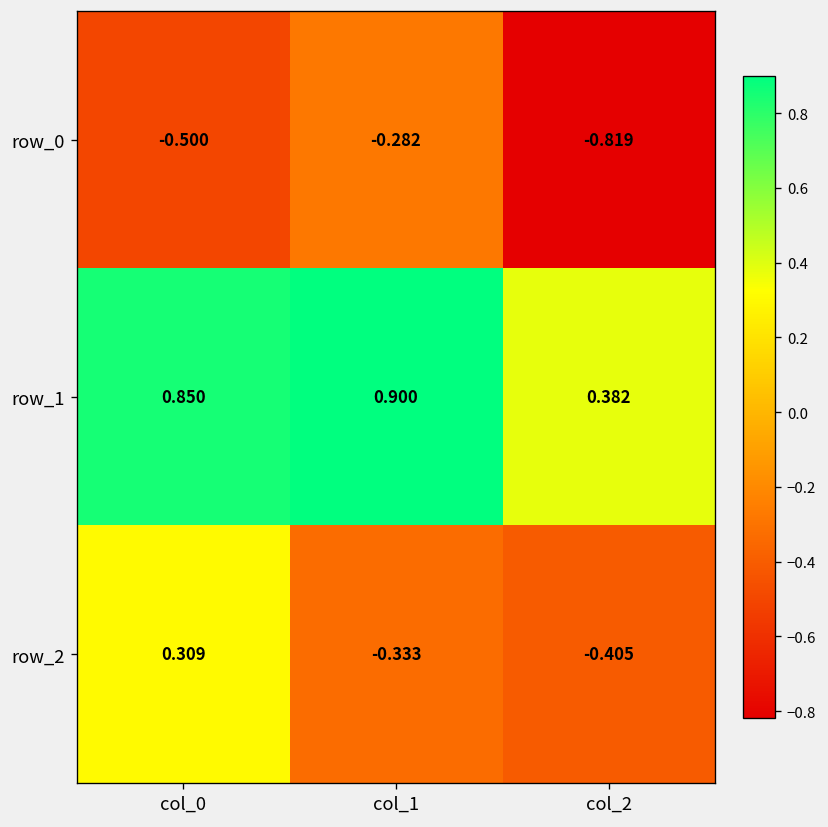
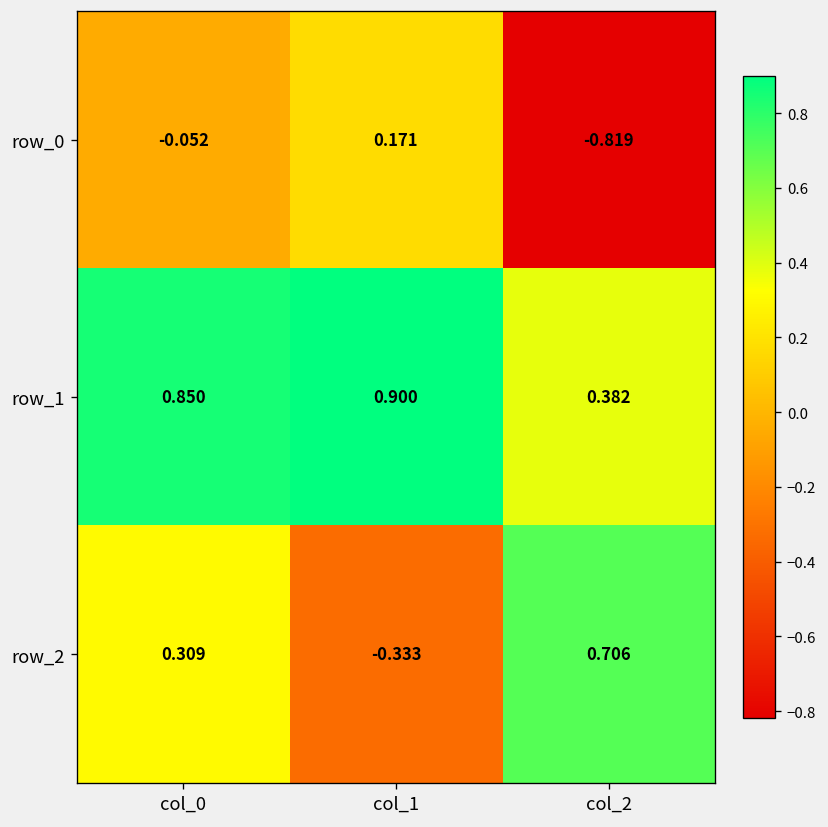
  {
    "row_0": {
-     "col_0": -0.500,
-     "col_1": -0.282,
+     "col_0": -0.052,
+     "col_1": 0.171,
      "col_2": -0.819
    },
    "row_1": {
      "col_0": 0.850,
      "col_1": 0.900,
      "col_2": 0.382
    },
    "row_2": {
      "col_0": 0.309,
      "col_1": -0.333,
-     "col_2": -0.405
+     "col_2": 0.706
    }
  }
